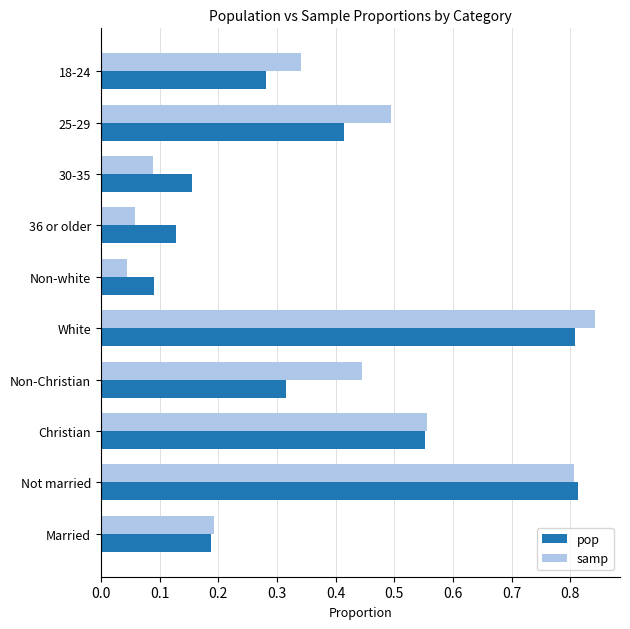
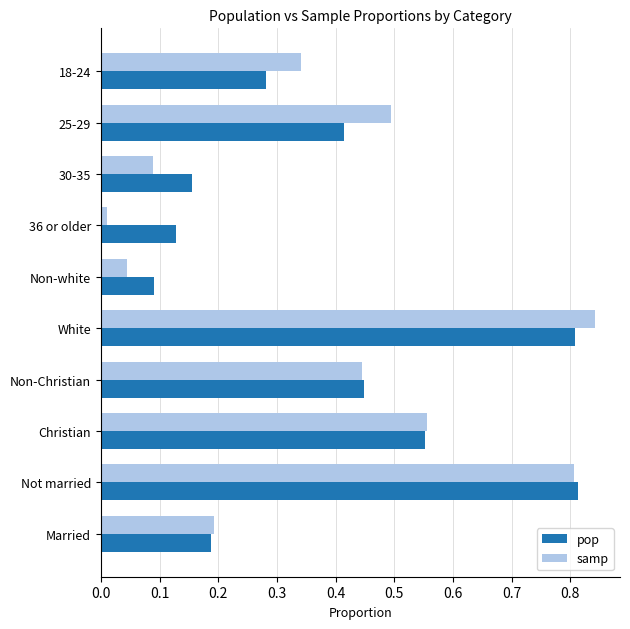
  {
    "pop": {
      "18-24": 0.28,
      "25-29": 0.41,
      "30-35": 0.16,
      "36 or older": 0.13,
      "Non-white": 0.09,
      "White": 0.81,
-     "Non-Christian": 0.32,
+     "Non-Christian": 0.45,
      "Christian": 0.55,
      "Not married": 0.81,
      "Married": 0.19
    },
    "samp": {
      "18-24": 0.34,
      "25-29": 0.49,
      "30-35": 0.09,
-     "36 or older": 0.06,
+     "36 or older": 0.01,
      "Non-white": 0.05,
      "White": 0.84,
      "Non-Christian": 0.44,
      "Christian": 0.56,
      "Not married": 0.81,
      "Married": 0.19
    }
  }
